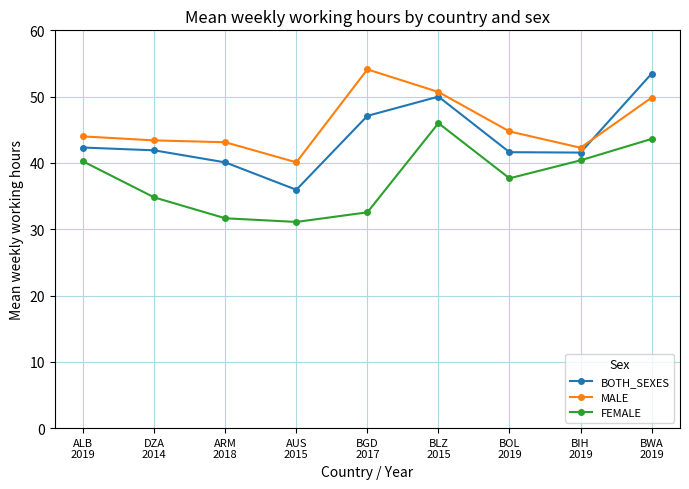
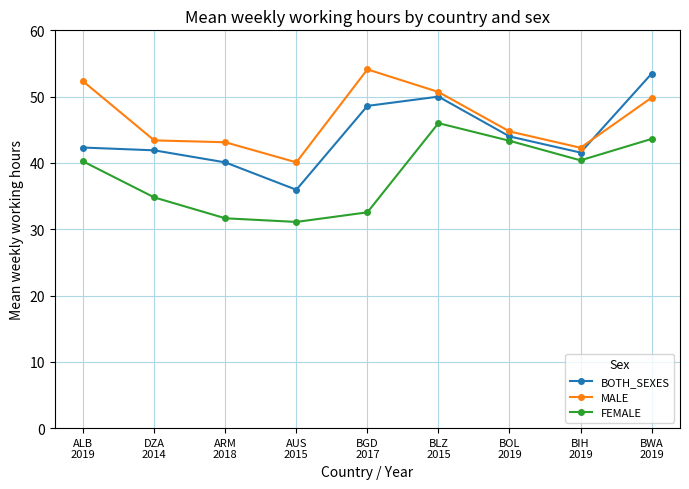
  {
    "BOTH_SEXES": {
      "ALB 2019": 42,
      "DZA 2014": 42,
      "ARM 2018": 40,
      "AUS 2015": 36,
-     "BGD 2017": 47,
+     "BGD 2017": 49,
      "BLZ 2015": 50,
-     "BOL 2019": 42,
+     "BOL 2019": 44,
      "BIH 2019": 42,
      "BWA 2019": 53
    },
    "MALE": {
-     "ALB 2019": 44,
+     "ALB 2019": 52,
      "DZA 2014": 43,
      "ARM 2018": 43,
      "AUS 2015": 40,
      "BGD 2017": 54,
      "BLZ 2015": 51,
      "BOL 2019": 45,
      "BIH 2019": 42,
      "BWA 2019": 50
    },
    "FEMALE": {
      "ALB 2019": 40,
      "DZA 2014": 35,
      "ARM 2018": 32,
      "AUS 2015": 31,
      "BGD 2017": 33,
      "BLZ 2015": 46,
-     "BOL 2019": 38,
+     "BOL 2019": 43,
      "BIH 2019": 40,
      "BWA 2019": 44
    }
  }
